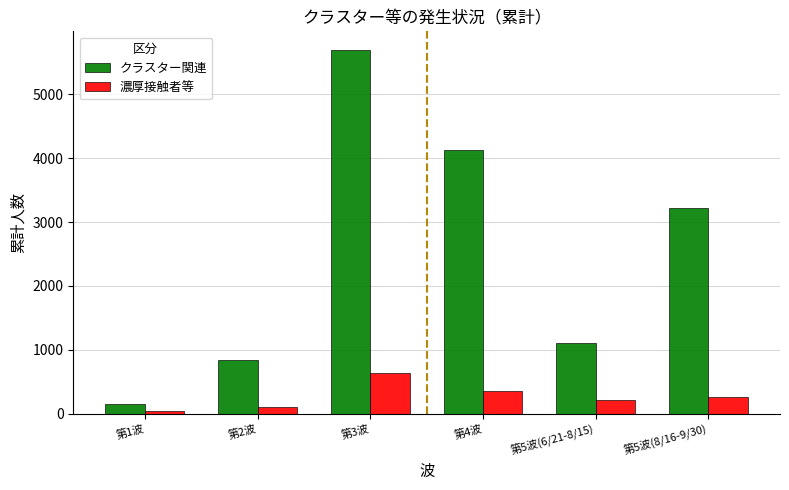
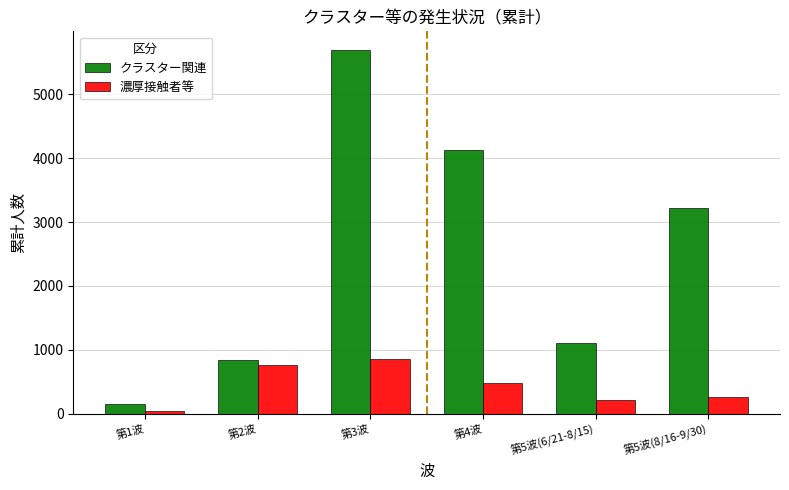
  {
    "クラスター関連": {
      "第1波": 200,
      "第2波": 800,
      "第3波": 5700,
      "第4波": 4100,
      "第5波(6/21-8/15)": 1100,
      "第5波(8/16-9/30)": 3200
    },
    "濃厚接触者等": {
      "第1波": 0,
-     "第2波": 100,
-     "第3波": 600,
-     "第4波": 400,
+     "第2波": 800,
+     "第3波": 900,
+     "第4波": 500,
      "第5波(6/21-8/15)": 200,
      "第5波(8/16-9/30)": 300
    }
  }
